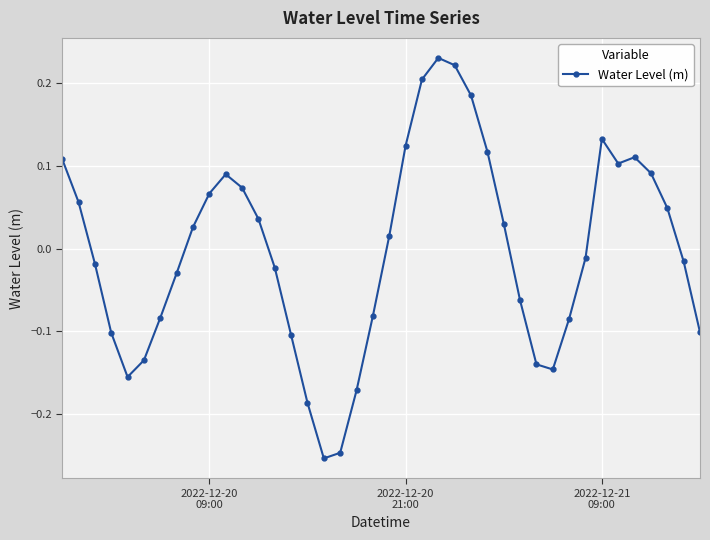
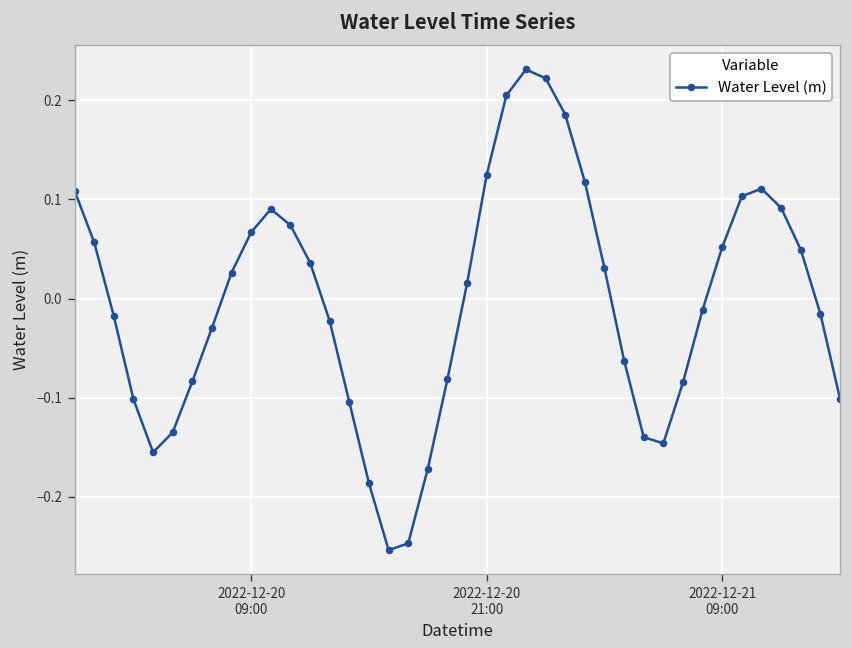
  {
    "2022-12-20 09:00": 0.07,
    "2022-12-20 21:00": 0.12,
-   "2022-12-21 09:00": 0.13
+   "2022-12-21 09:00": 0.05
  }
